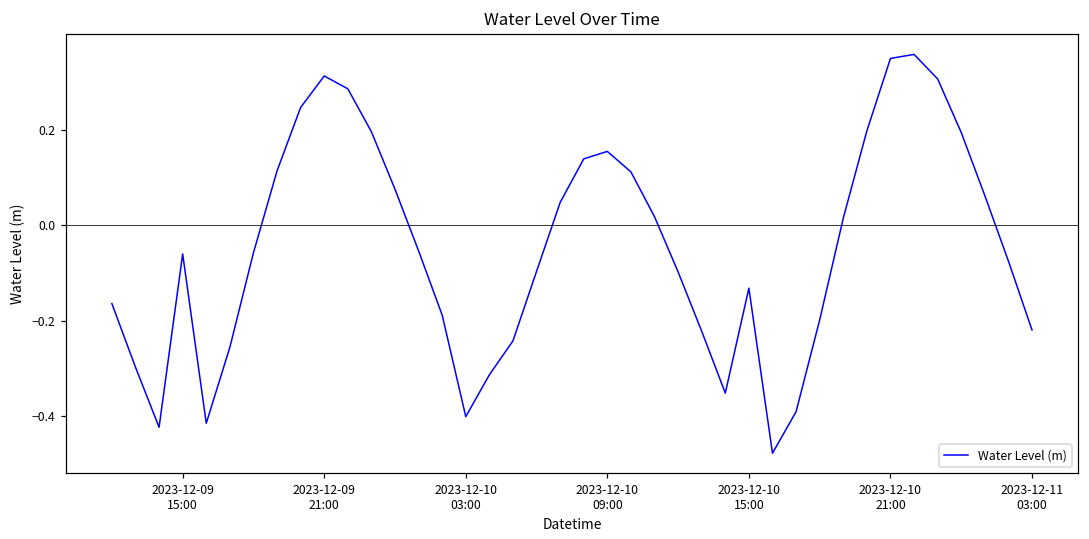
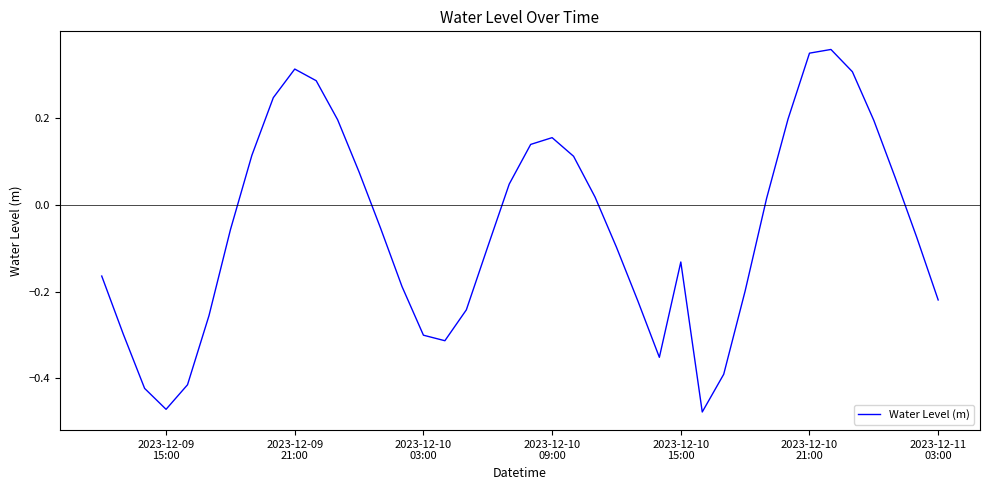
  {
-   "2023-12-09 15:00": -0.06,
+   "2023-12-09 15:00": -0.47,
    "2023-12-09 21:00": 0.31,
-   "2023-12-10 03:00": -0.40,
+   "2023-12-10 03:00": -0.30,
    "2023-12-10 09:00": 0.15,
    "2023-12-10 15:00": -0.13,
    "2023-12-10 21:00": 0.35,
    "2023-12-11 03:00": -0.22
  }
